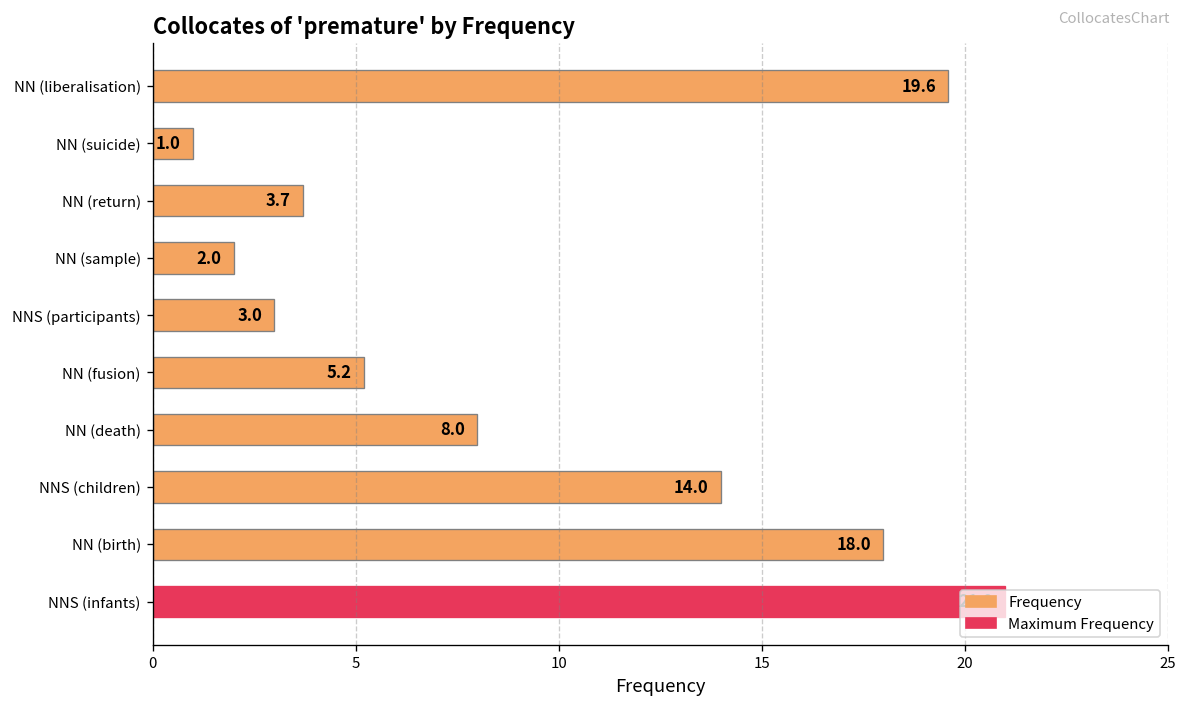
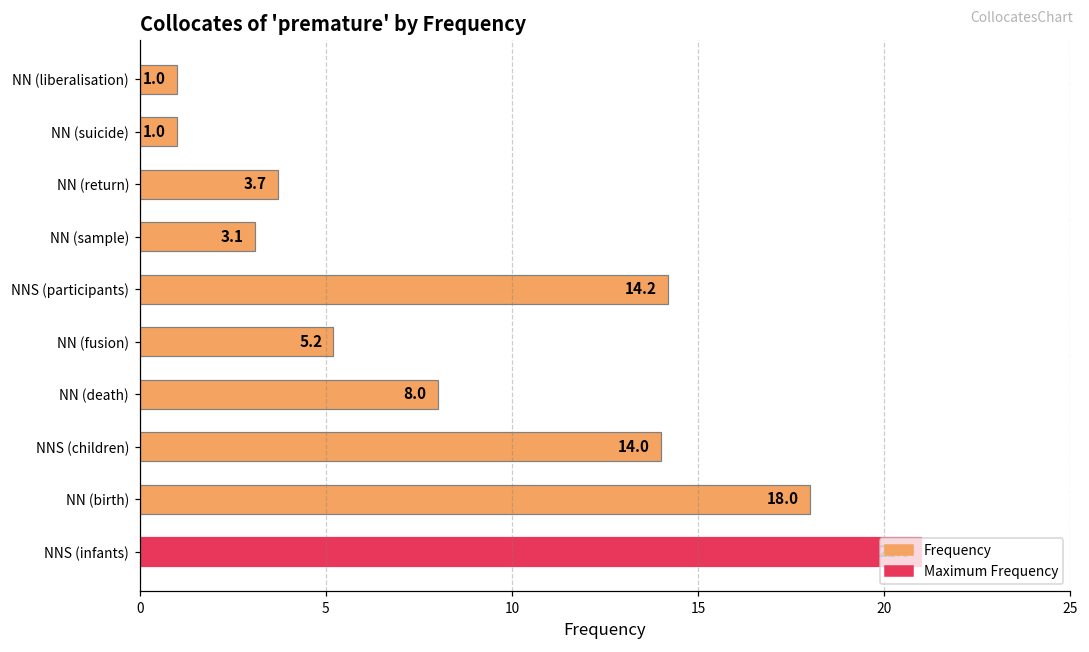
  {
-   "NN (liberalisation)": 19.6,
+   "NN (liberalisation)": 1.0,
    "NN (suicide)": 1.0,
    "NN (return)": 3.7,
-   "NN (sample)": 2.0,
-   "NNS (participants)": 3.0,
+   "NN (sample)": 3.1,
+   "NNS (participants)": 14.2,
    "NN (fusion)": 5.2,
    "NN (death)": 8.0,
    "NNS (children)": 14.0,
    "NN (birth)": 18.0
  }
